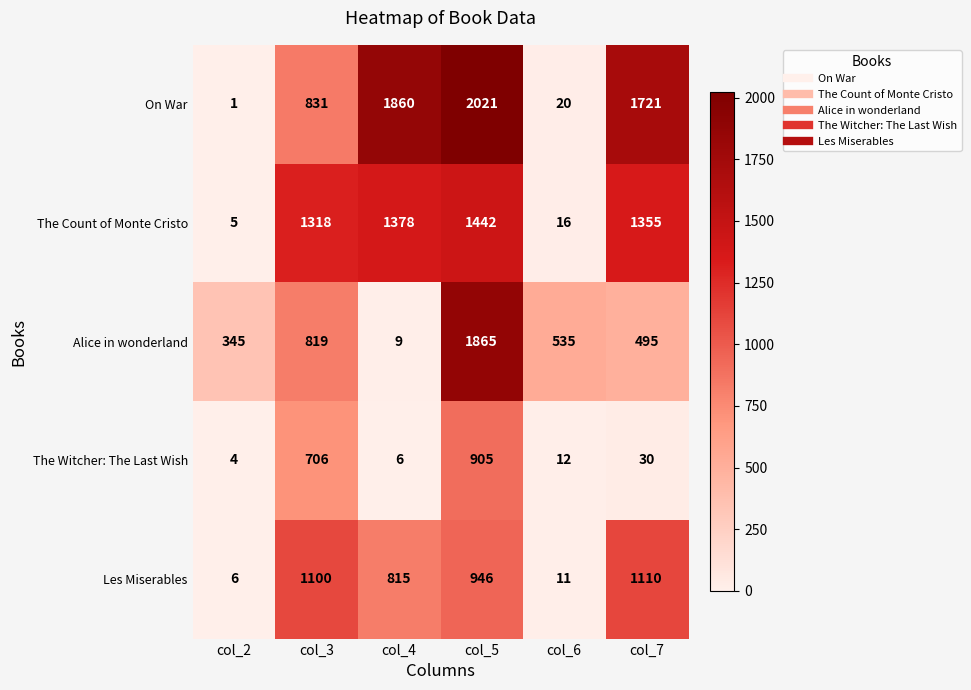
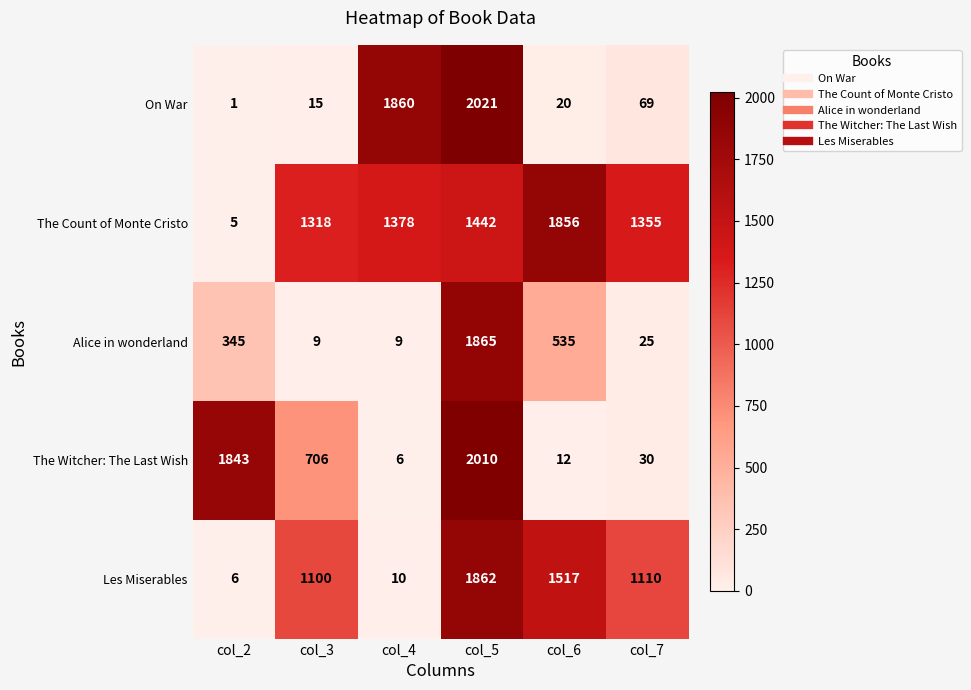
  {
    "On War": {
      "col_2": 1,
-     "col_3": 831,
+     "col_3": 15,
      "col_4": 1860,
      "col_5": 2021,
      "col_6": 20,
-     "col_7": 1721
+     "col_7": 69
    },
    "The Count of Monte Cristo": {
      "col_2": 5,
      "col_3": 1318,
      "col_4": 1378,
      "col_5": 1442,
-     "col_6": 16,
+     "col_6": 1856,
      "col_7": 1355
    },
    "Alice in wonderland": {
      "col_2": 345,
-     "col_3": 819,
+     "col_3": 9,
      "col_4": 9,
      "col_5": 1865,
      "col_6": 535,
-     "col_7": 495
+     "col_7": 25
    },
    "The Witcher: The Last Wish": {
-     "col_2": 4,
+     "col_2": 1843,
      "col_3": 706,
      "col_4": 6,
-     "col_5": 905,
+     "col_5": 2010,
      "col_6": 12,
      "col_7": 30
    },
    "Les Miserables": {
      "col_2": 6,
      "col_3": 1100,
-     "col_4": 815,
-     "col_5": 946,
-     "col_6": 11,
+     "col_4": 10,
+     "col_5": 1862,
+     "col_6": 1517,
      "col_7": 1110
    }
  }
